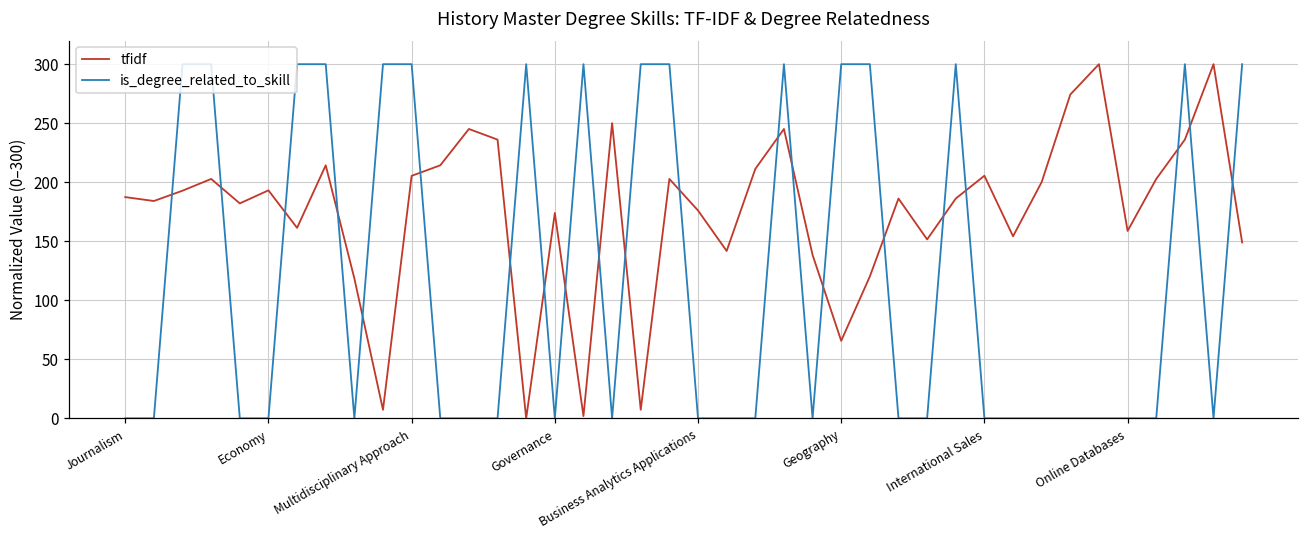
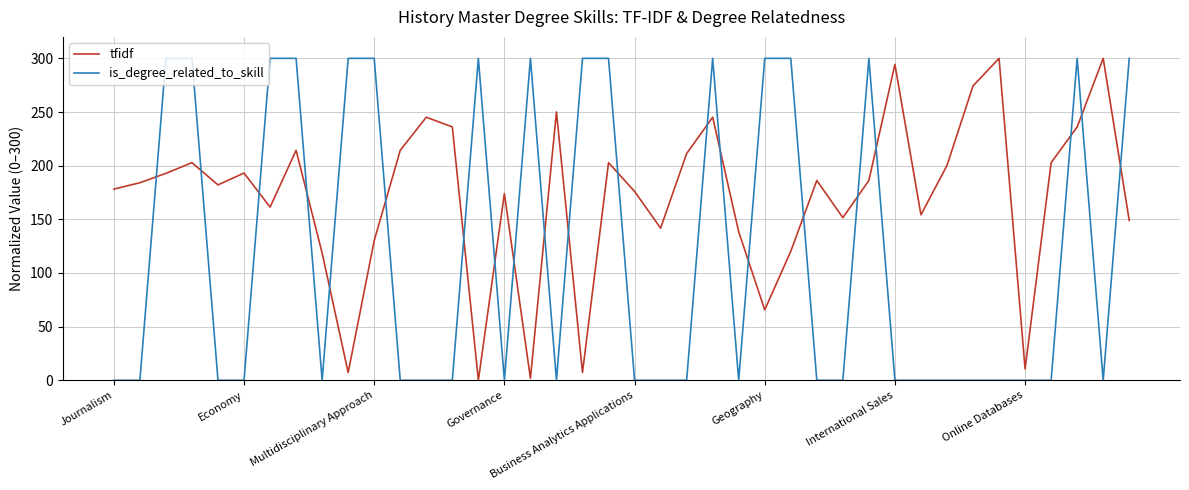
  {
    "tfidf": {
-     "Journalism": 187,
+     "Journalism": 178,
      "Economy": 193,
-     "Multidisciplinary Approach": 205,
+     "Multidisciplinary Approach": 130,
      "Governance": 174,
      "Business Analytics Applications": 176,
      "Geography": 66,
-     "International Sales": 206,
-     "Online Databases": 159
+     "International Sales": 294,
+     "Online Databases": 11
    },
    "is_degree_related_to_skill": {
      "Journalism": 0,
      "Economy": 0,
      "Multidisciplinary Approach": 300,
      "Governance": 0,
      "Business Analytics Applications": 0,
      "Geography": 300,
      "International Sales": 0,
      "Online Databases": 0
    }
  }
